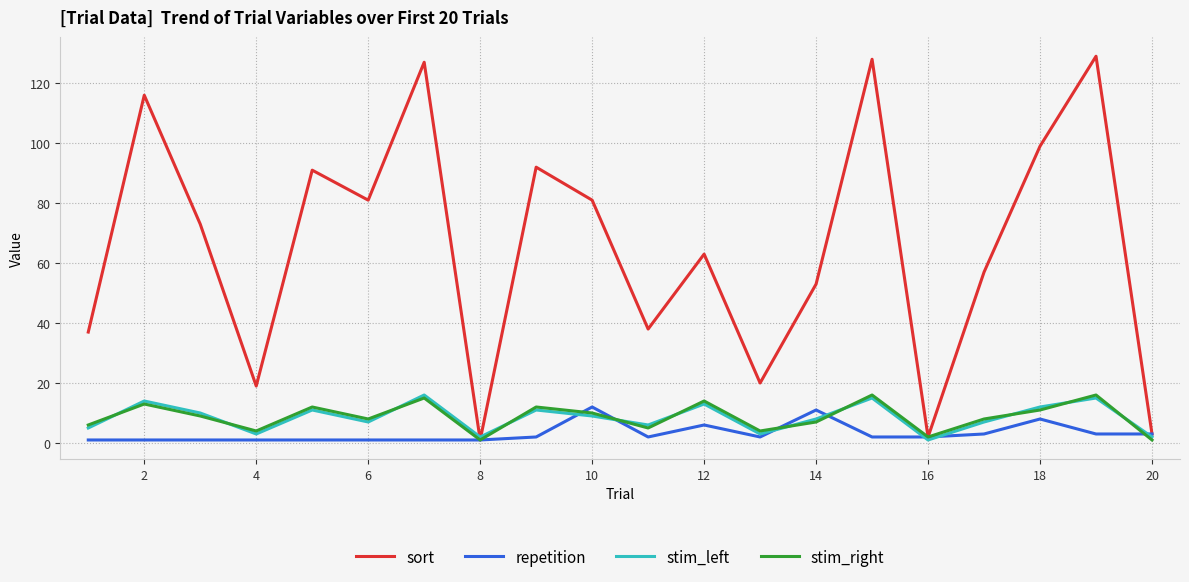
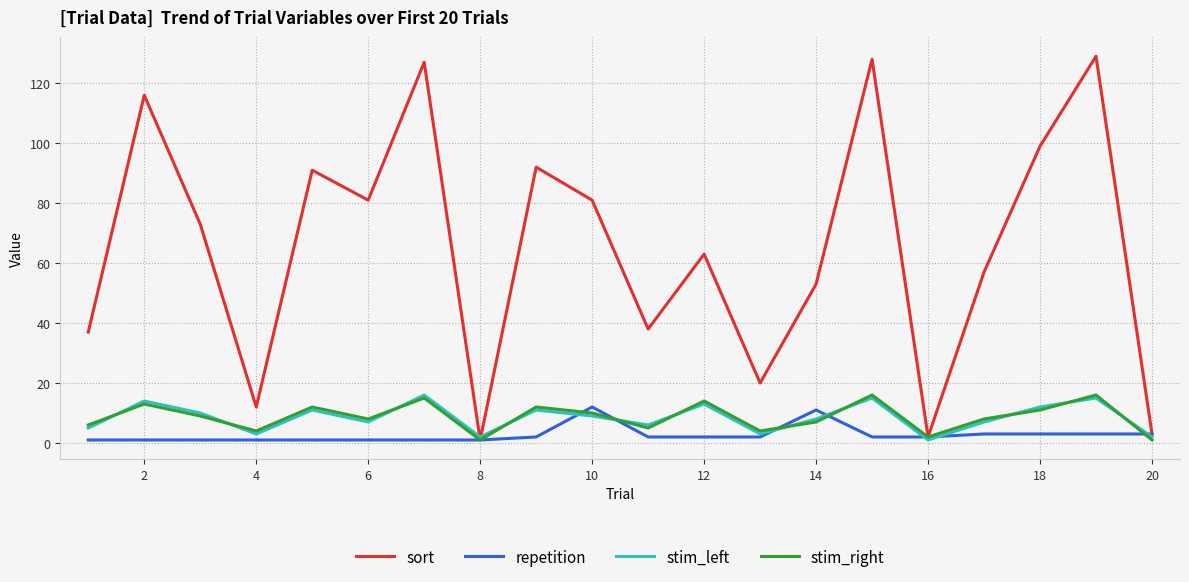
  {
    "sort": {
      "2": 116,
-     "4": 19,
+     "4": 12,
      "6": 81,
      "10": 81,
      "12": 63,
      "14": 53,
      "18": 99
    },
    "repetition": {
      "2": 1,
      "4": 1,
      "6": 1,
      "10": 12,
-     "12": 6,
+     "12": 2,
      "14": 11,
-     "18": 8
+     "18": 3
    },
    "stim_left": {
      "2": 14,
      "4": 3,
      "6": 7,
      "8": 2,
      "10": 9,
      "12": 13,
      "14": 8,
      "16": 1,
      "18": 12,
      "20": 2
    },
    "stim_right": {
      "2": 13,
      "4": 4,
      "6": 8,
      "10": 10,
      "12": 14,
      "14": 7,
      "18": 11,
      "20": 1
    }
  }
